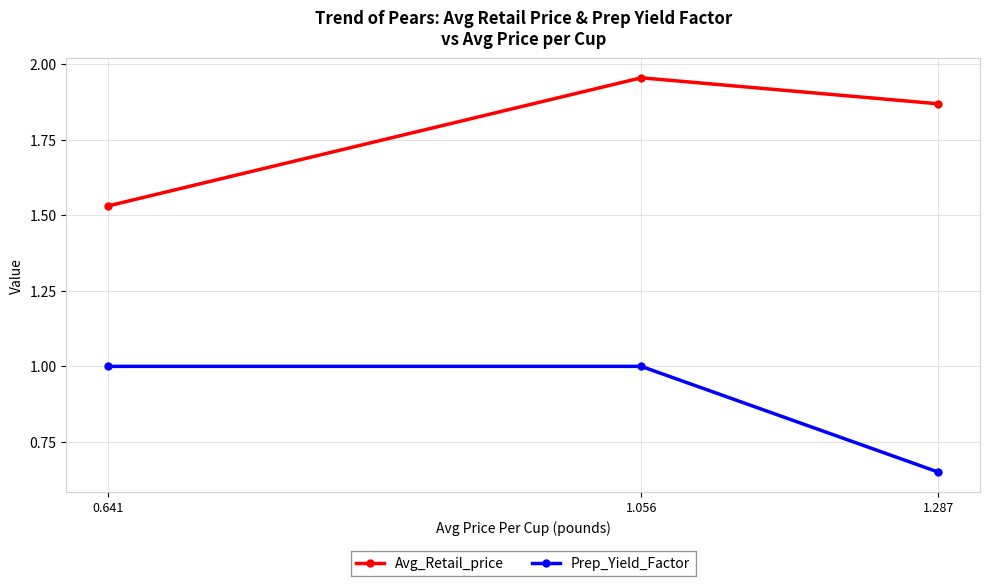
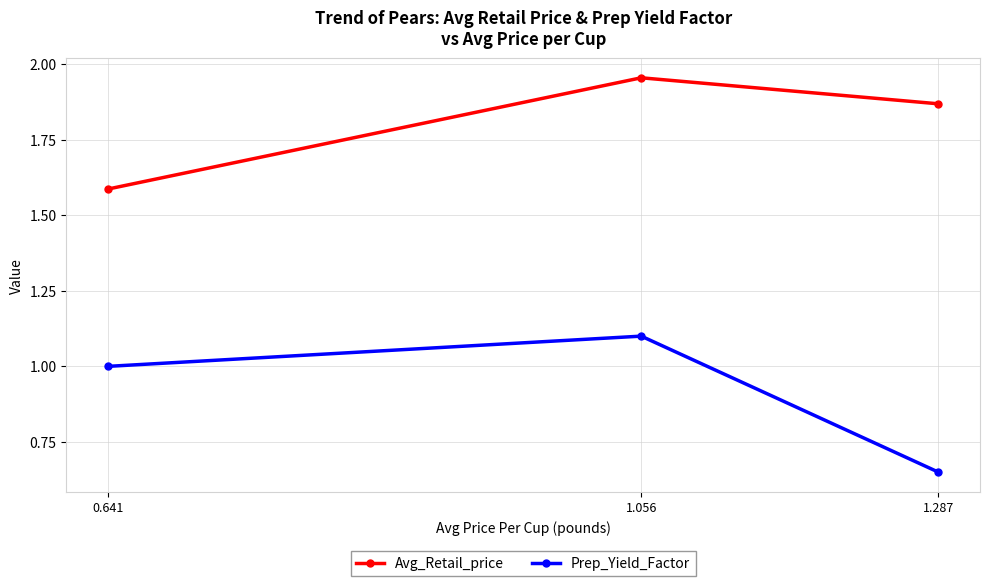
  {
    "Avg_Retail_price": {
-     "0.641": 1.53,
+     "0.641": 1.59,
      "1.056": 1.95,
      "1.287": 1.87
    },
    "Prep_Yield_Factor": {
      "0.641": 1.0,
-     "1.056": 1.0,
+     "1.056": 1.1,
      "1.287": 0.65
    }
  }
